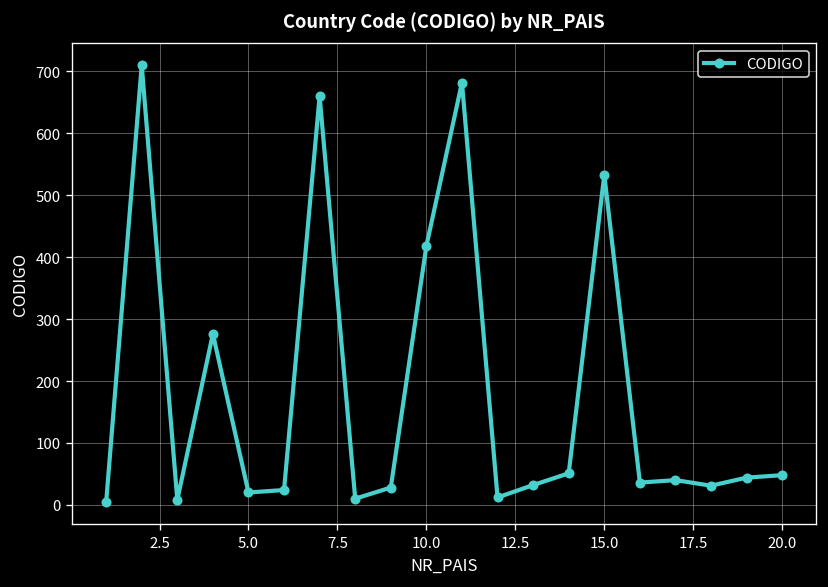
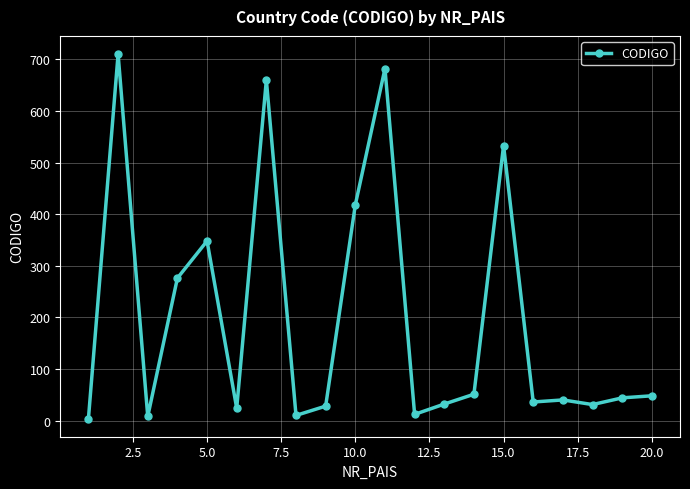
  {
-   "5.0": 20,
+   "5.0": 350,
    "10.0": 420,
    "15.0": 530,
    "20.0": 50
  }
